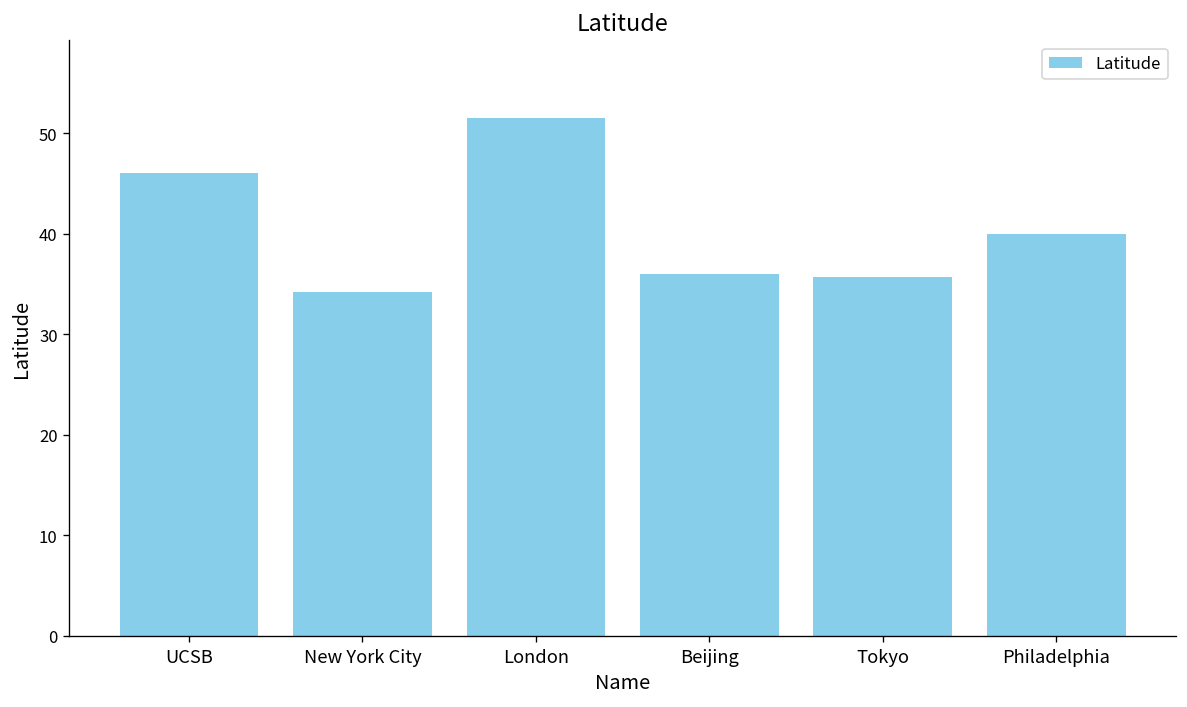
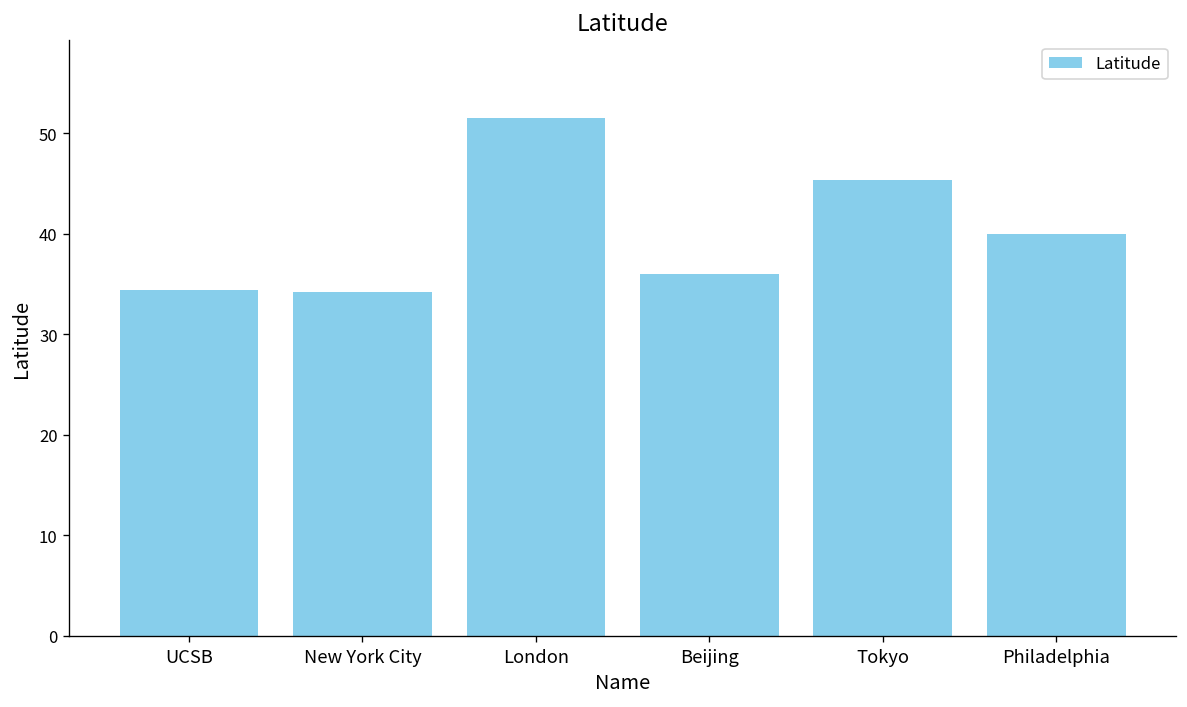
  {
-   "UCSB": 46,
+   "UCSB": 34,
    "New York City": 34,
    "London": 52,
    "Beijing": 36,
-   "Tokyo": 36,
+   "Tokyo": 45,
    "Philadelphia": 40
  }
